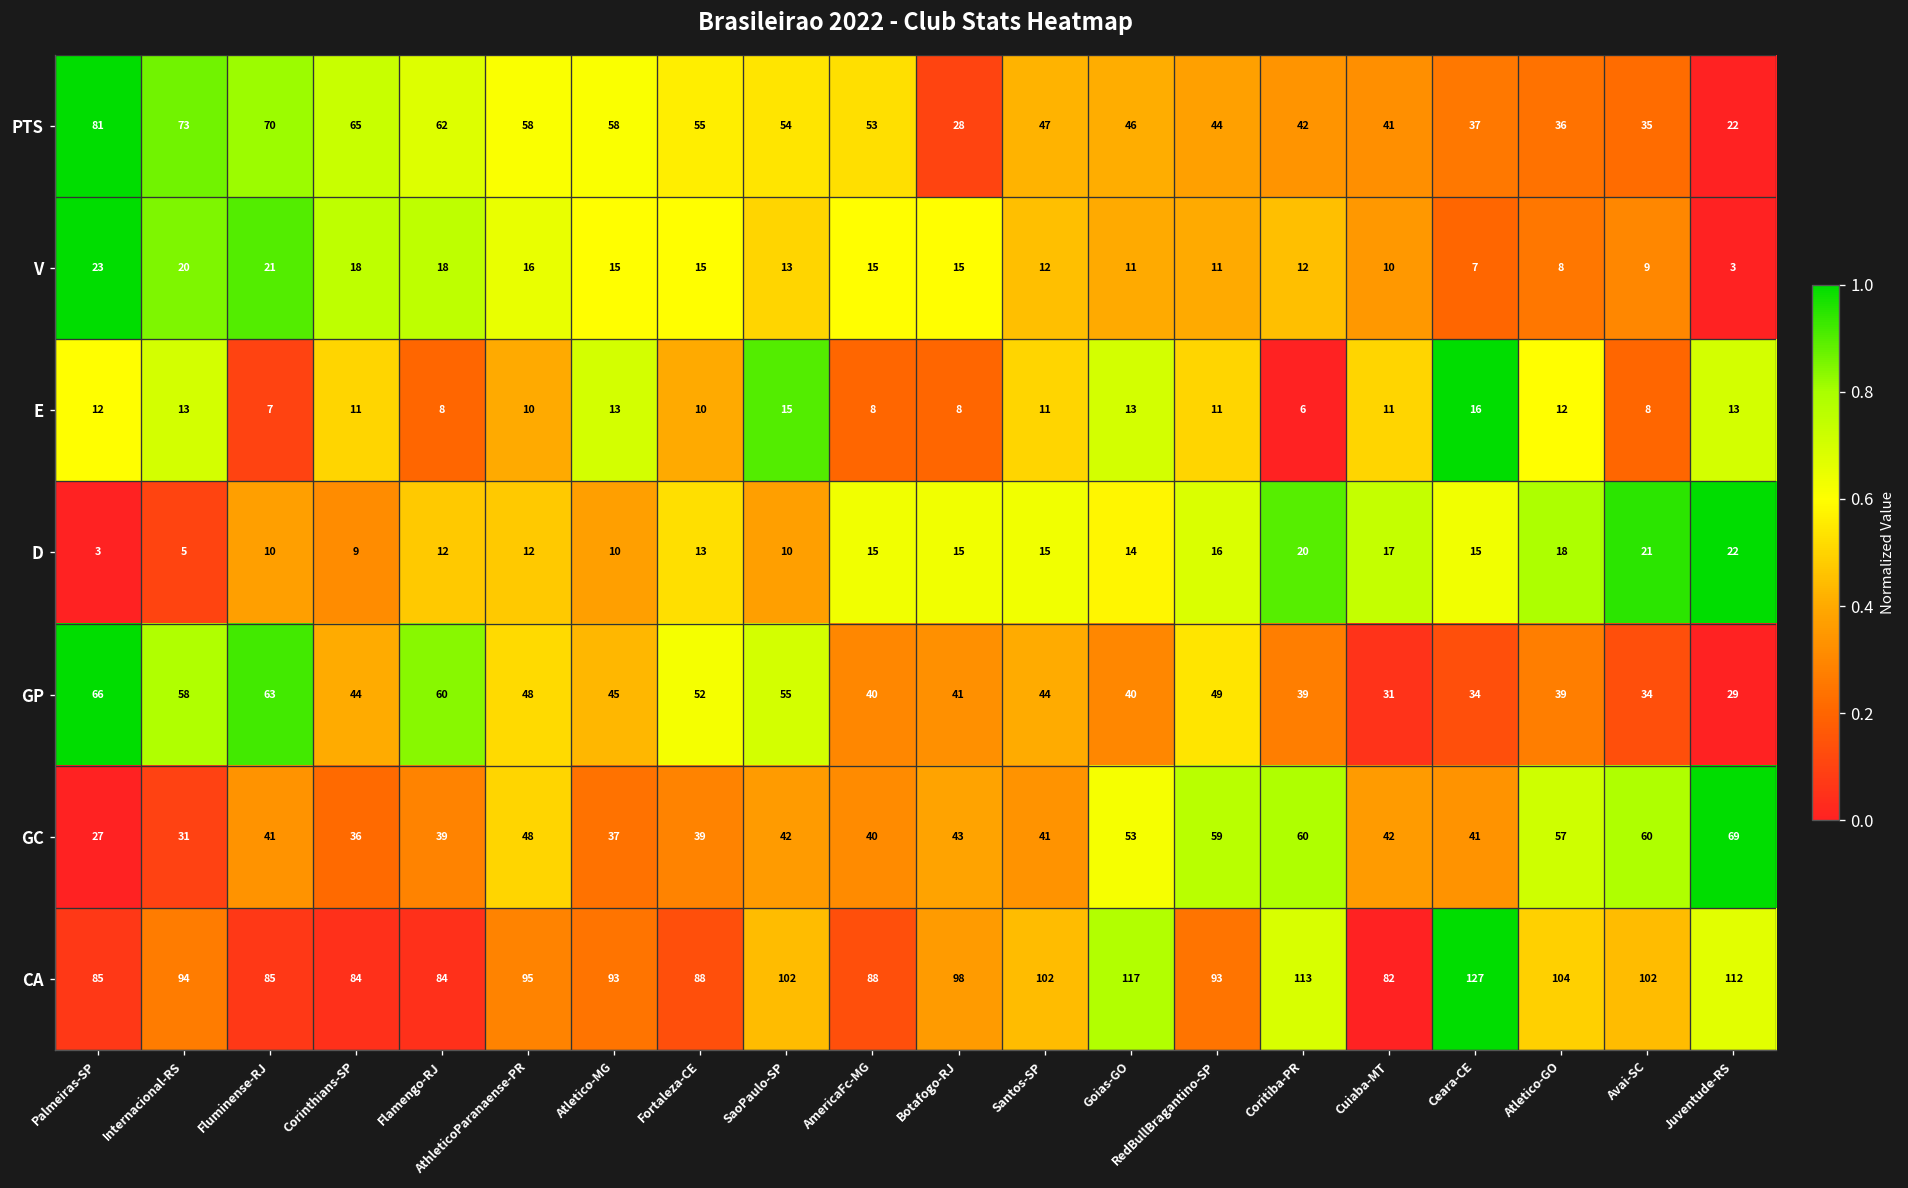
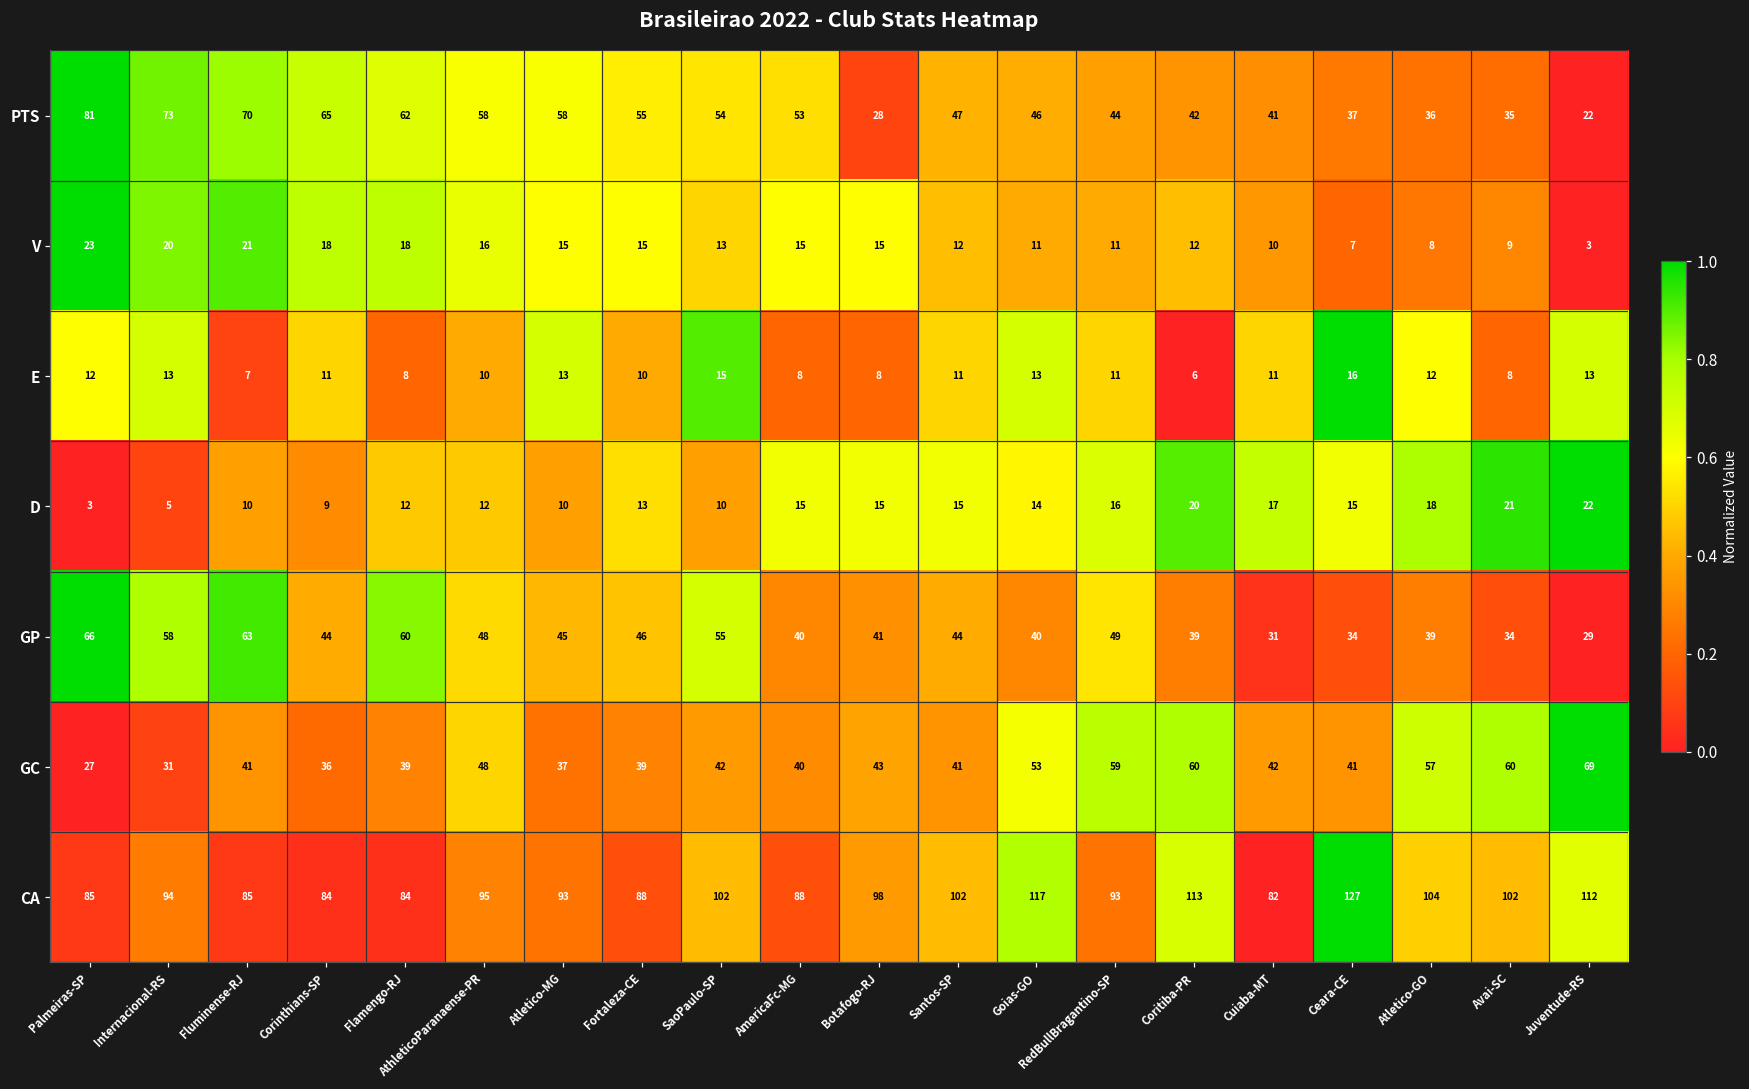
  {
    "PTS": {
      "Palmeiras-SP": 81,
      "Internacional-RS": 73,
      "Fluminense-RJ": 70,
      "Corinthians-SP": 65,
      "Flamengo-RJ": 62,
      "AthleticoParanaense-PR": 58,
      "Atletico-MG": 58,
      "Fortaleza-CE": 55,
      "SaoPaulo-SP": 54,
      "AmericaFc-MG": 53,
      "Botafogo-RJ": 28,
      "Santos-SP": 47,
      "Goias-GO": 46,
      "RedBullBragantino-SP": 44,
      "Coritiba-PR": 42,
      "Cuiaba-MT": 41,
      "Ceara-CE": 37,
      "Atletico-GO": 36,
      "Avai-SC": 35,
      "Juventude-RS": 22
    },
    "V": {
      "Palmeiras-SP": 23,
      "Internacional-RS": 20,
      "Fluminense-RJ": 21,
      "Corinthians-SP": 18,
      "Flamengo-RJ": 18,
      "AthleticoParanaense-PR": 16,
      "Atletico-MG": 15,
      "Fortaleza-CE": 15,
      "SaoPaulo-SP": 13,
      "AmericaFc-MG": 15,
      "Botafogo-RJ": 15,
      "Santos-SP": 12,
      "Goias-GO": 11,
      "RedBullBragantino-SP": 11,
      "Coritiba-PR": 12,
      "Cuiaba-MT": 10,
      "Ceara-CE": 7,
      "Atletico-GO": 8,
      "Avai-SC": 9,
      "Juventude-RS": 3
    },
    "E": {
      "Palmeiras-SP": 12,
      "Internacional-RS": 13,
      "Fluminense-RJ": 7,
      "Corinthians-SP": 11,
      "Flamengo-RJ": 8,
      "AthleticoParanaense-PR": 10,
      "Atletico-MG": 13,
      "Fortaleza-CE": 10,
      "SaoPaulo-SP": 15,
      "AmericaFc-MG": 8,
      "Botafogo-RJ": 8,
      "Santos-SP": 11,
      "Goias-GO": 13,
      "RedBullBragantino-SP": 11,
      "Coritiba-PR": 6,
      "Cuiaba-MT": 11,
      "Ceara-CE": 16,
      "Atletico-GO": 12,
      "Avai-SC": 8,
      "Juventude-RS": 13
    },
    "D": {
      "Palmeiras-SP": 3,
      "Internacional-RS": 5,
      "Fluminense-RJ": 10,
      "Corinthians-SP": 9,
      "Flamengo-RJ": 12,
      "AthleticoParanaense-PR": 12,
      "Atletico-MG": 10,
      "Fortaleza-CE": 13,
      "SaoPaulo-SP": 10,
      "AmericaFc-MG": 15,
      "Botafogo-RJ": 15,
      "Santos-SP": 15,
      "Goias-GO": 14,
      "RedBullBragantino-SP": 16,
      "Coritiba-PR": 20,
      "Cuiaba-MT": 17,
      "Ceara-CE": 15,
      "Atletico-GO": 18,
      "Avai-SC": 21,
      "Juventude-RS": 22
    },
    "GP": {
      "Palmeiras-SP": 66,
      "Internacional-RS": 58,
      "Fluminense-RJ": 63,
      "Corinthians-SP": 44,
      "Flamengo-RJ": 60,
      "AthleticoParanaense-PR": 48,
      "Atletico-MG": 45,
-     "Fortaleza-CE": 52,
+     "Fortaleza-CE": 46,
      "SaoPaulo-SP": 55,
      "AmericaFc-MG": 40,
      "Botafogo-RJ": 41,
      "Santos-SP": 44,
      "Goias-GO": 40,
      "RedBullBragantino-SP": 49,
      "Coritiba-PR": 39,
      "Cuiaba-MT": 31,
      "Ceara-CE": 34,
      "Atletico-GO": 39,
      "Avai-SC": 34,
      "Juventude-RS": 29
    },
    "GC": {
      "Palmeiras-SP": 27,
      "Internacional-RS": 31,
      "Fluminense-RJ": 41,
      "Corinthians-SP": 36,
      "Flamengo-RJ": 39,
      "AthleticoParanaense-PR": 48,
      "Atletico-MG": 37,
      "Fortaleza-CE": 39,
      "SaoPaulo-SP": 42,
      "AmericaFc-MG": 40,
      "Botafogo-RJ": 43,
      "Santos-SP": 41,
      "Goias-GO": 53,
      "RedBullBragantino-SP": 59,
      "Coritiba-PR": 60,
      "Cuiaba-MT": 42,
      "Ceara-CE": 41,
      "Atletico-GO": 57,
      "Avai-SC": 60,
      "Juventude-RS": 69
    },
    "CA": {
      "Palmeiras-SP": 85,
      "Internacional-RS": 94,
      "Fluminense-RJ": 85,
      "Corinthians-SP": 84,
      "Flamengo-RJ": 84,
      "AthleticoParanaense-PR": 95,
      "Atletico-MG": 93,
      "Fortaleza-CE": 88,
      "SaoPaulo-SP": 102,
      "AmericaFc-MG": 88,
      "Botafogo-RJ": 98,
      "Santos-SP": 102,
      "Goias-GO": 117,
      "RedBullBragantino-SP": 93,
      "Coritiba-PR": 113,
      "Cuiaba-MT": 82,
      "Ceara-CE": 127,
      "Atletico-GO": 104,
      "Avai-SC": 102,
      "Juventude-RS": 112
    }
  }
